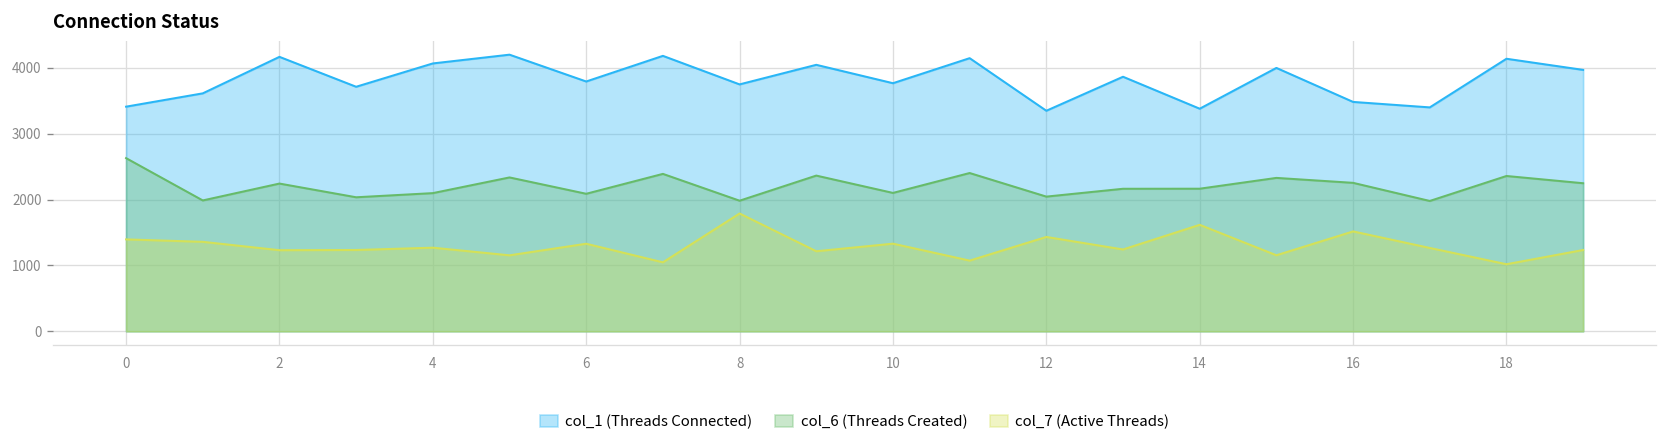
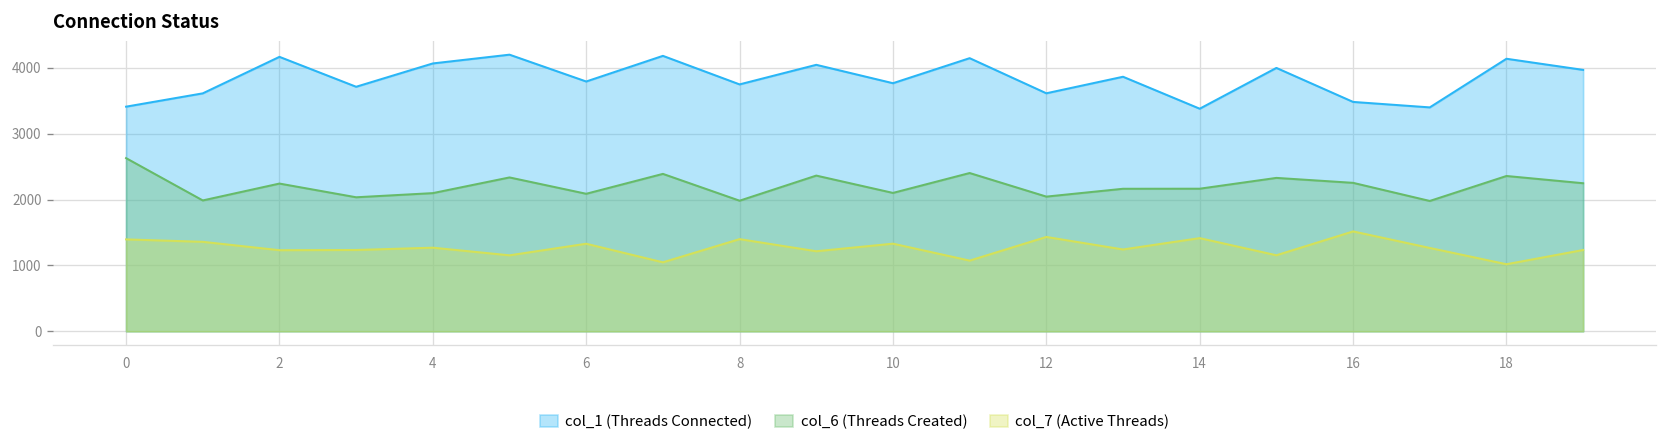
  {
    "col_1 (Threads Connected)": {
      "0": 3400,
      "2": 4200,
      "4": 4100,
      "6": 3800,
      "8": 3700,
      "10": 3800,
-     "12": 3300,
+     "12": 3600,
      "14": 3400,
      "16": 3500,
      "18": 4100
    },
    "col_6 (Threads Created)": {
      "0": 2600,
      "2": 2200,
      "4": 2100,
      "6": 2100,
      "8": 2000,
      "10": 2100,
      "12": 2000,
      "14": 2200,
      "16": 2300,
      "18": 2400
    },
    "col_7 (Active Threads)": {
      "0": 1400,
      "2": 1200,
      "4": 1300,
      "6": 1300,
-     "8": 1800,
+     "8": 1400,
      "10": 1300,
      "12": 1400,
-     "14": 1600,
+     "14": 1400,
      "16": 1500,
      "18": 1000
    }
  }
